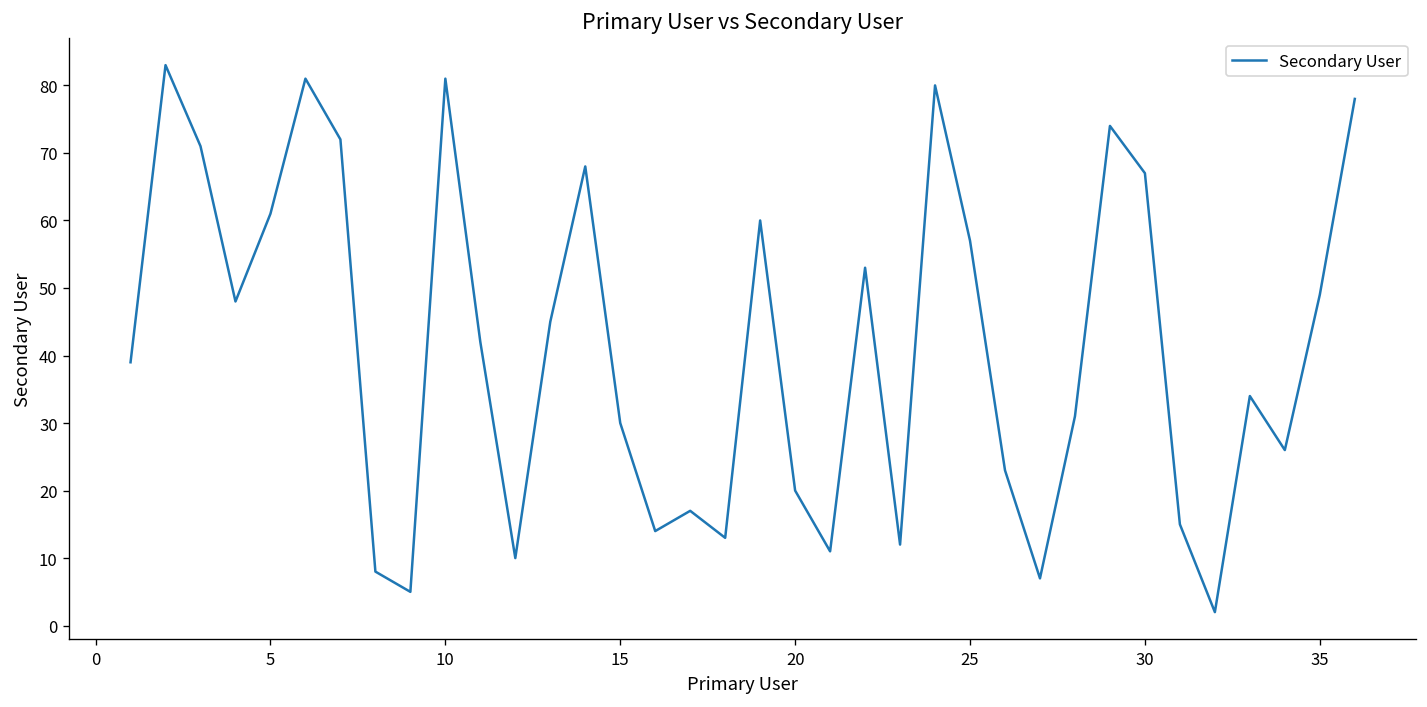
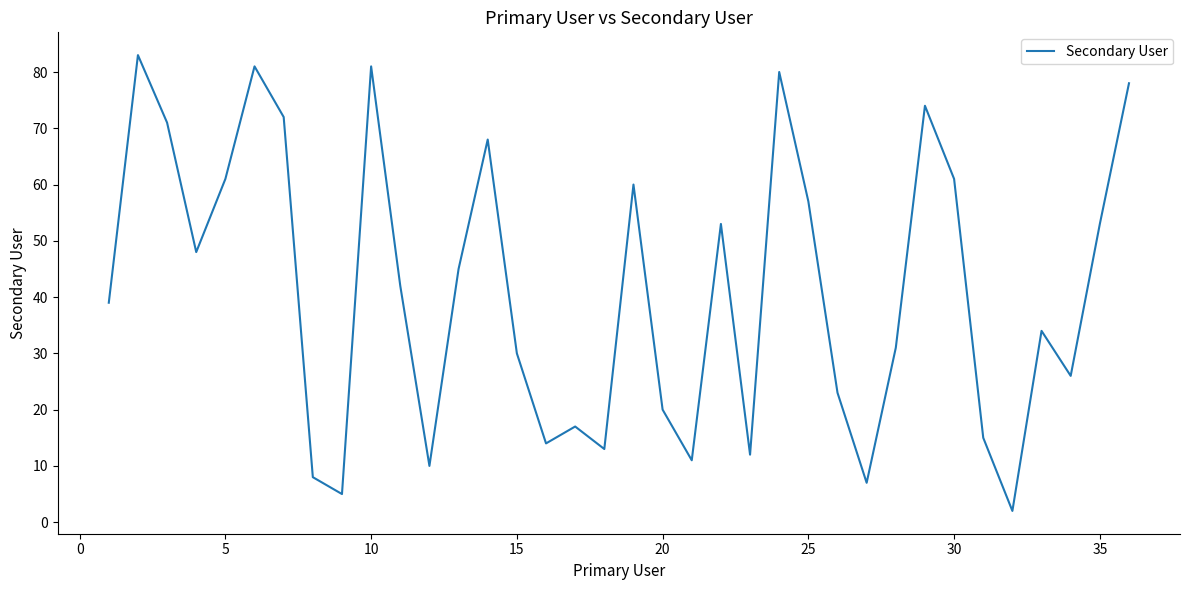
  {
    "5": 61,
    "10": 81,
    "15": 30,
    "20": 20,
    "25": 57,
-   "30": 67,
-   "35": 49
+   "30": 61,
+   "35": 53
  }
